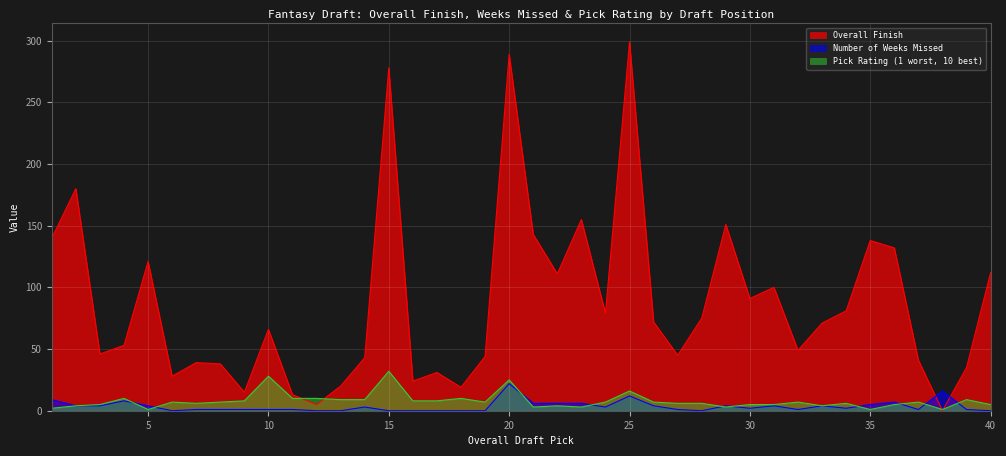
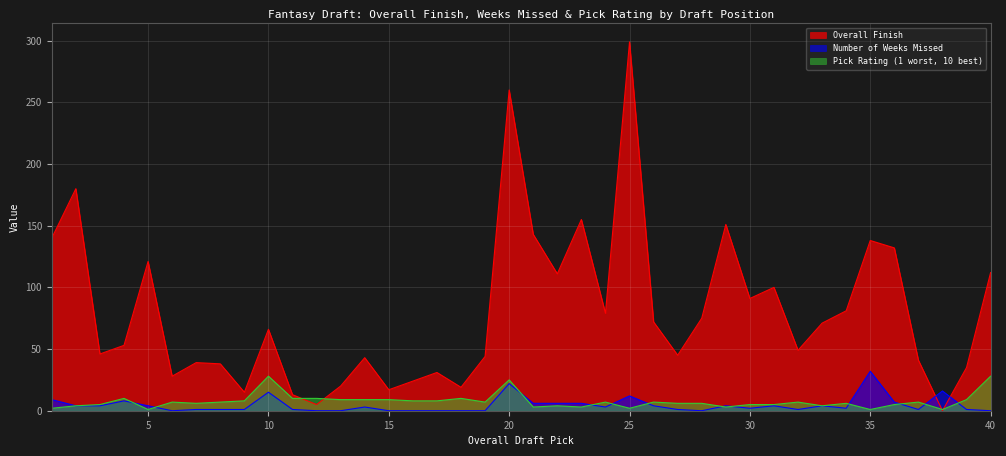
  {
    "Overall Finish": {
      "5": 121,
      "10": 66,
-     "15": 278,
-     "20": 289,
+     "15": 17,
+     "20": 260,
      "25": 299,
      "30": 91,
      "35": 138,
      "40": 112
    },
    "Number of Weeks Missed": {
      "5": 4,
-     "10": 1,
+     "10": 15,
      "15": 0,
      "20": 22,
      "25": 12,
      "30": 2,
-     "35": 5,
+     "35": 32,
      "40": 0
    },
    "Pick Rating (1 worst, 10 best)": {
      "5": 1,
      "10": 28,
-     "15": 32,
+     "15": 9,
      "20": 25,
-     "25": 16,
+     "25": 2,
      "30": 5,
      "35": 1,
-     "40": 5
+     "40": 28
    }
  }
